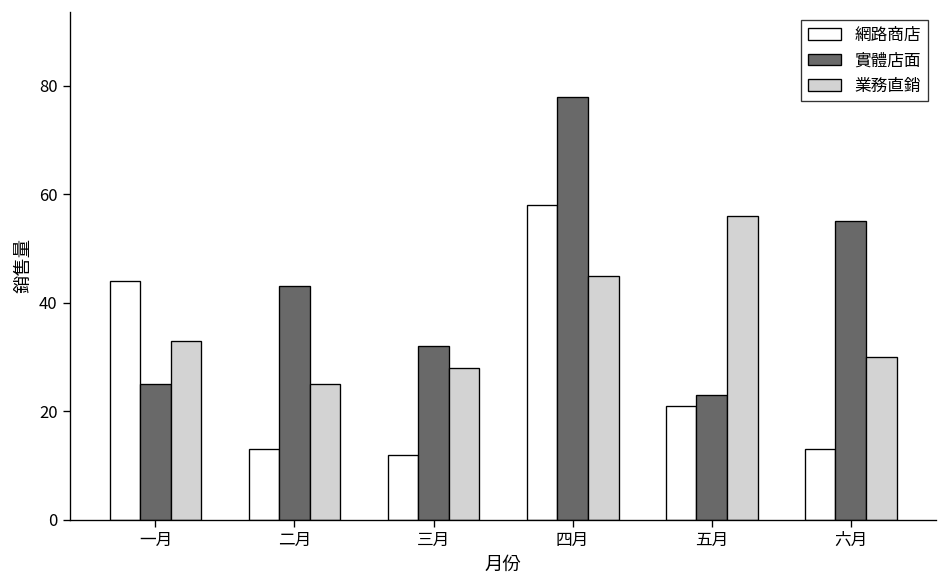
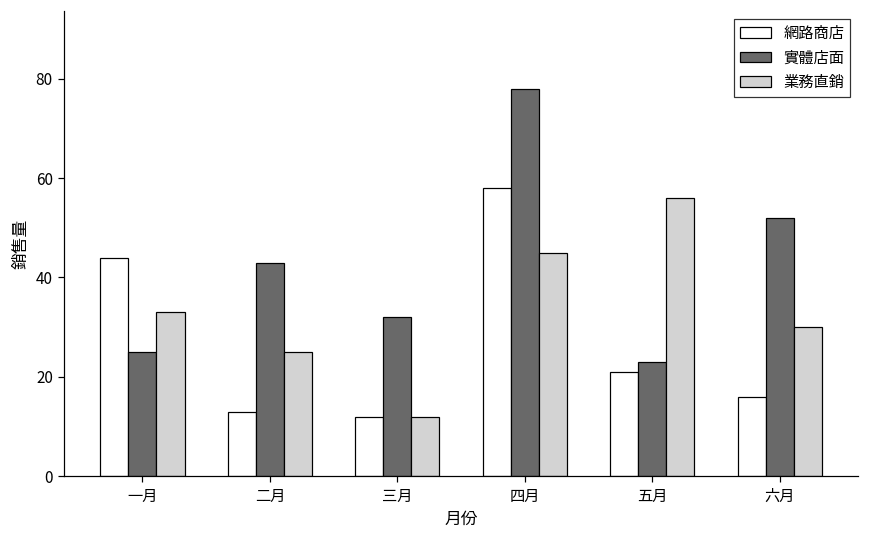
  {
    "網路商店": {
      "一月": 44,
      "二月": 13,
      "三月": 12,
      "四月": 58,
      "五月": 21,
-     "六月": 13
+     "六月": 16
    },
    "實體店面": {
      "一月": 25,
      "二月": 43,
      "三月": 32,
      "四月": 78,
      "五月": 23,
-     "六月": 55
+     "六月": 52
    },
    "業務直銷": {
      "一月": 33,
      "二月": 25,
-     "三月": 28,
+     "三月": 12,
      "四月": 45,
      "五月": 56,
      "六月": 30
    }
  }
